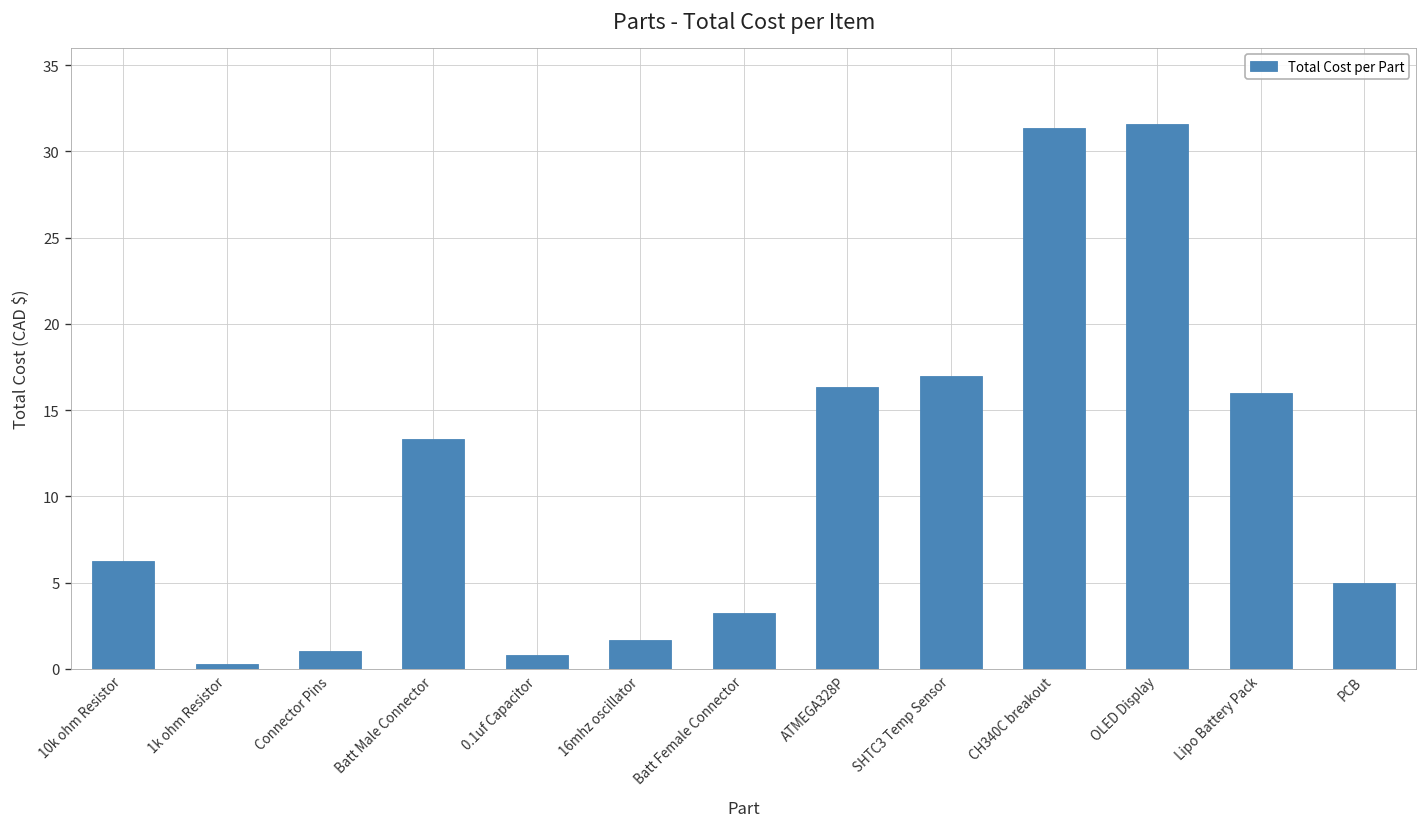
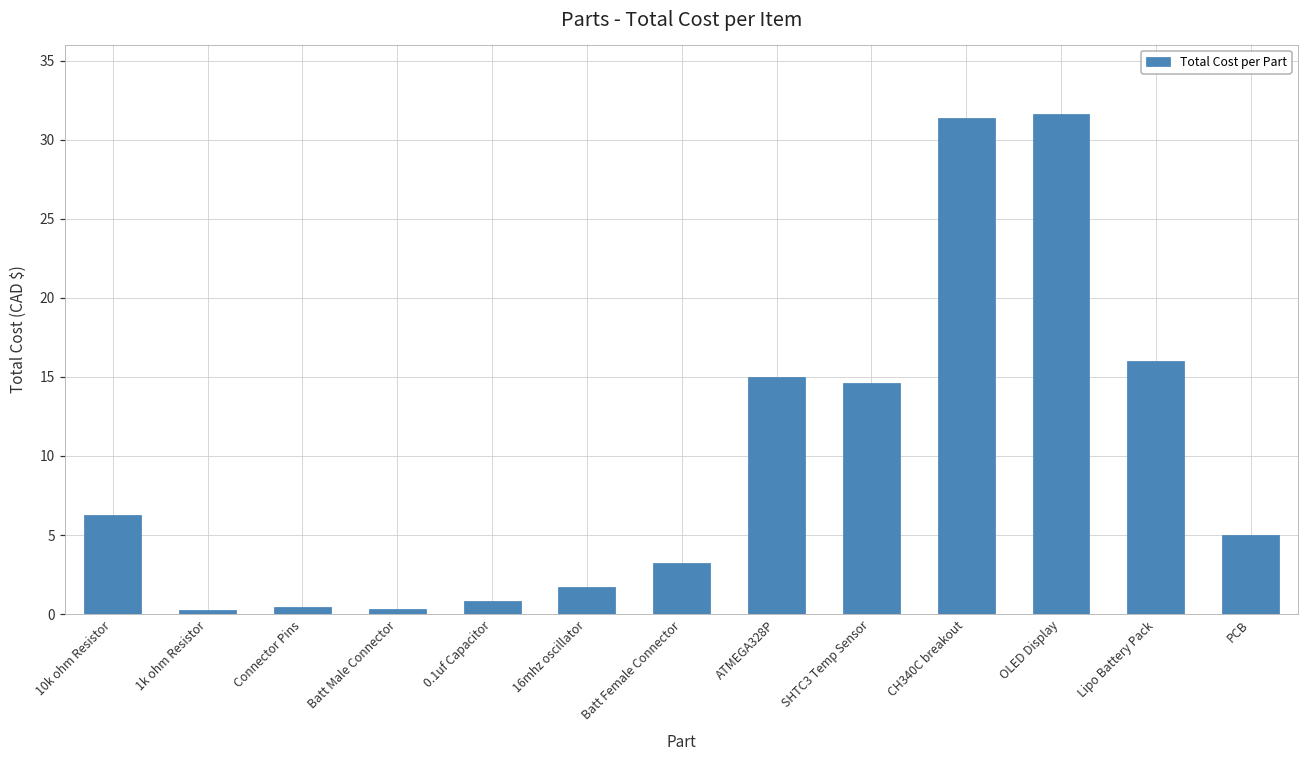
  {
    "10k ohm Resistor": 6.3,
    "1k ohm Resistor": 0.3,
-   "Connector Pins": 1.0,
-   "Batt Male Connector": 13.3,
+   "Connector Pins": 0.5,
+   "Batt Male Connector": 0.3,
    "0.1uf Capacitor": 0.8,
    "16mhz oscillator": 1.7,
    "Batt Female Connector": 3.2,
-   "ATMEGA328P": 16.4,
-   "SHTC3 Temp Sensor": 17.0,
+   "ATMEGA328P": 15.0,
+   "SHTC3 Temp Sensor": 14.6,
    "CH340C breakout": 31.3,
    "OLED Display": 31.6,
    "Lipo Battery Pack": 16.0,
    "PCB": 5.0
  }
